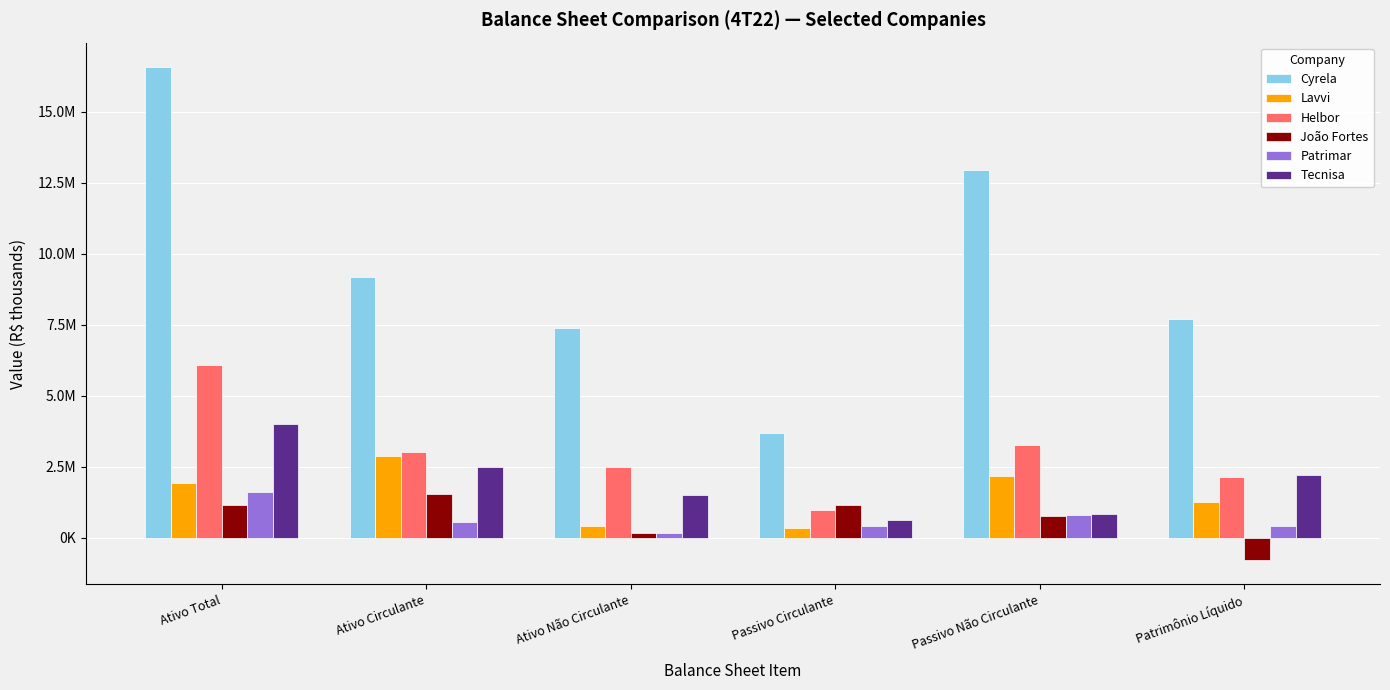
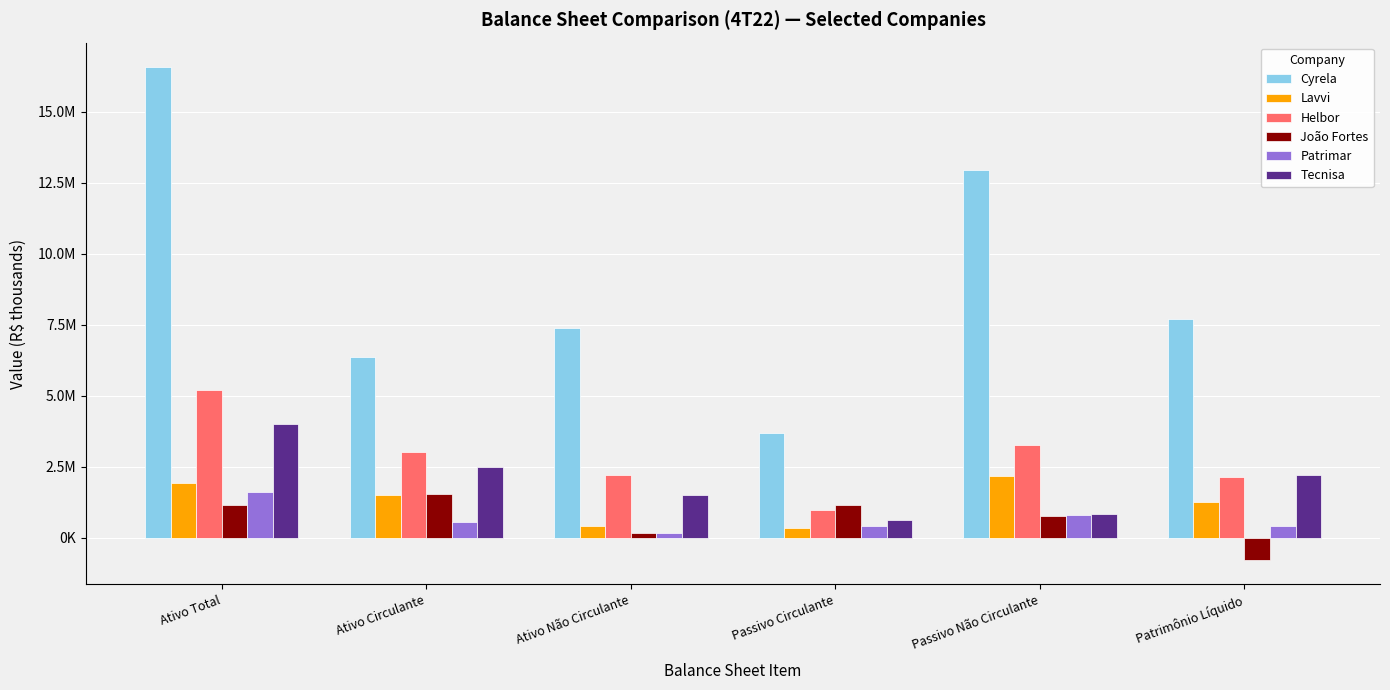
  {
    "Cyrela": {
      "Ativo Total": 16600000,
-     "Ativo Circulante": 9200000,
+     "Ativo Circulante": 6400000,
      "Ativo Não Circulante": 7400000,
      "Passivo Circulante": 3700000,
      "Passivo Não Circulante": 12900000,
      "Patrimônio Líquido": 7700000
    },
    "Lavvi": {
      "Ativo Total": 1900000,
-     "Ativo Circulante": 2900000,
+     "Ativo Circulante": 1500000,
      "Ativo Não Circulante": 400000,
      "Passivo Circulante": 300000,
      "Passivo Não Circulante": 2200000,
      "Patrimônio Líquido": 1300000
    },
    "Helbor": {
-     "Ativo Total": 6100000,
+     "Ativo Total": 5200000,
      "Ativo Circulante": 3000000,
-     "Ativo Não Circulante": 2500000,
+     "Ativo Não Circulante": 2200000,
      "Passivo Circulante": 1000000,
      "Passivo Não Circulante": 3300000,
      "Patrimônio Líquido": 2100000
    },
    "João Fortes": {
      "Ativo Total": 1100000,
      "Ativo Circulante": 1500000,
      "Ativo Não Circulante": 200000,
      "Passivo Circulante": 1200000,
      "Passivo Não Circulante": 800000,
      "Patrimônio Líquido": -800000
    },
    "Patrimar": {
      "Ativo Total": 1600000,
      "Ativo Circulante": 500000,
      "Ativo Não Circulante": 200000,
      "Passivo Circulante": 400000,
      "Passivo Não Circulante": 800000,
      "Patrimônio Líquido": 400000
    },
    "Tecnisa": {
      "Ativo Total": 4000000,
      "Ativo Circulante": 2500000,
      "Ativo Não Circulante": 1500000,
      "Passivo Circulante": 600000,
      "Passivo Não Circulante": 800000,
      "Patrimônio Líquido": 2200000
    }
  }
